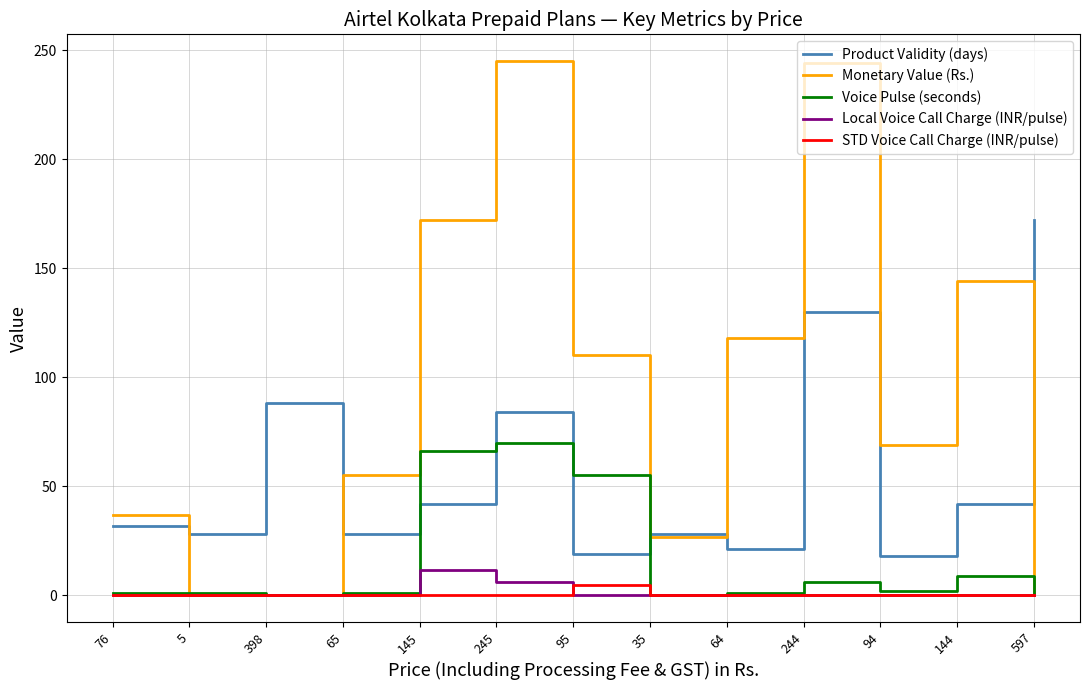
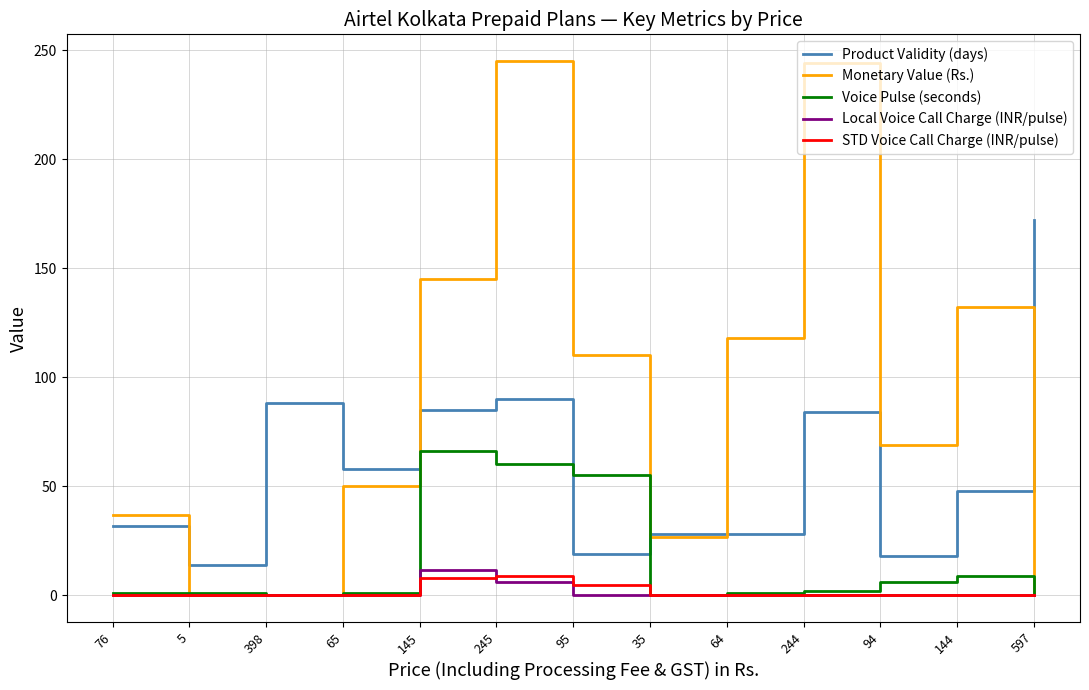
  {
    "Product Validity (days)": {
      "76": 32,
-     "5": 28,
+     "5": 14,
      "398": 88,
-     "65": 28,
-     "145": 42,
-     "245": 84,
+     "65": 58,
+     "145": 85,
+     "245": 90,
      "95": 19,
      "35": 28,
-     "64": 21,
-     "244": 130,
+     "64": 28,
+     "244": 84,
      "94": 18,
-     "144": 42,
+     "144": 48,
      "597": 172
    },
    "Monetary Value (Rs.)": {
      "76": 37,
-     "65": 55,
-     "145": 172,
+     "65": 50,
+     "145": 145,
      "245": 245,
      "95": 110,
      "35": 27,
      "64": 118,
      "94": 69,
-     "144": 144
+     "144": 132
    },
    "Voice Pulse (seconds)": {
      "145": 66,
-     "245": 70,
+     "245": 60,
      "95": 55,
-     "244": 6,
-     "94": 2,
+     "244": 2,
+     "94": 6,
      "144": 9
    },
    "Local Voice Call Charge (INR/pulse)": {
      "145": 12,
      "245": 6,
      "95": 0
    },
    "STD Voice Call Charge (INR/pulse)": {
-     "145": 0,
-     "245": 0,
+     "145": 8,
+     "245": 9,
      "95": 5
    }
  }
